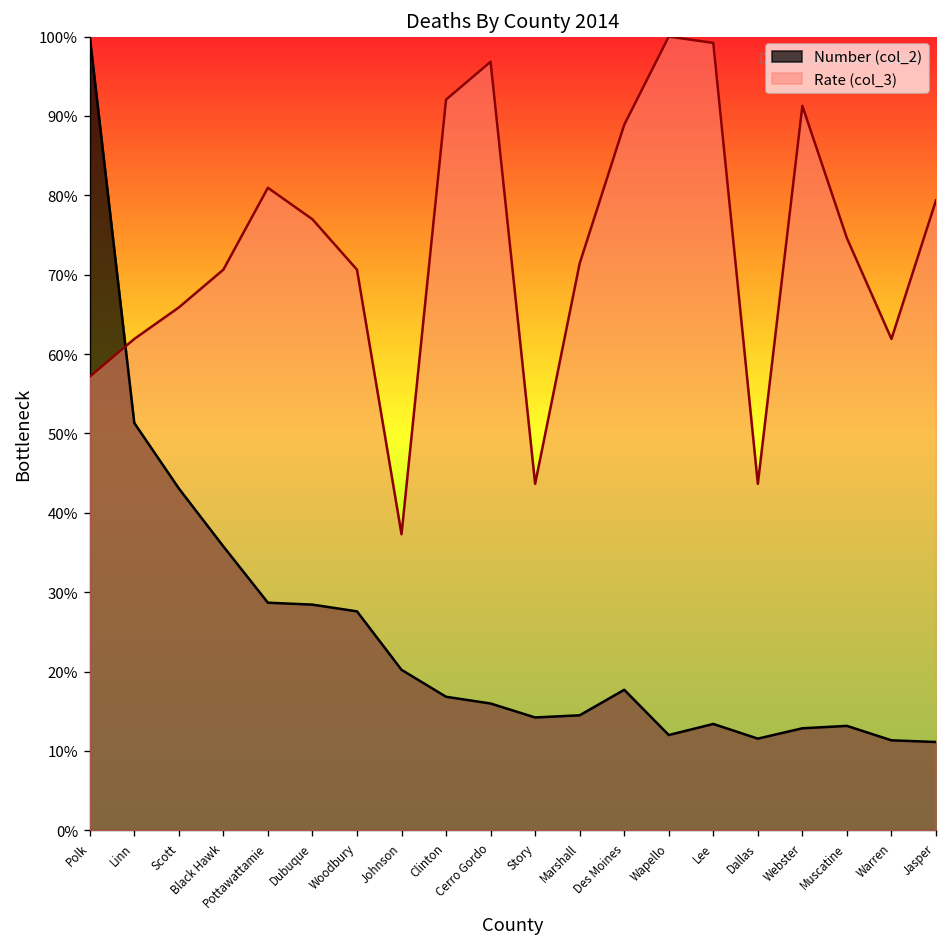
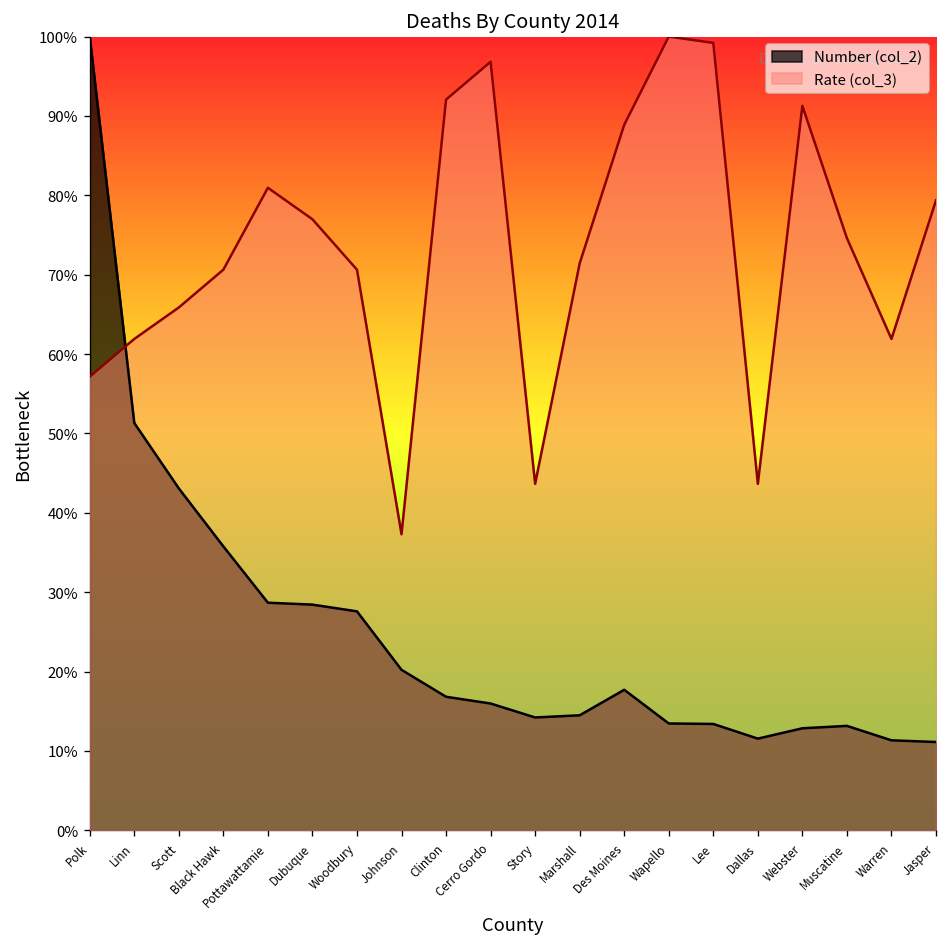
  {
    "Number (col_2)": {
      "Polk": "100%",
      "Linn": "51%",
      "Scott": "43%",
      "Black Hawk": "36%",
      "Pottawattamie": "29%",
      "Dubuque": "28%",
      "Woodbury": "28%",
      "Johnson": "20%",
      "Clinton": "17%",
      "Cerro Gordo": "16%",
      "Story": "14%",
      "Marshall": "14%",
      "Des Moines": "18%",
-     "Wapello": "12%",
+     "Wapello": "13%",
      "Lee": "13%",
      "Dallas": "12%",
      "Webster": "13%",
      "Muscatine": "13%",
      "Warren": "11%",
      "Jasper": "11%"
    },
    "Rate (col_3)": {
      "Polk": "57%",
      "Linn": "62%",
      "Scott": "66%",
      "Black Hawk": "71%",
      "Pottawattamie": "81%",
      "Dubuque": "77%",
      "Woodbury": "71%",
      "Johnson": "37%",
      "Clinton": "92%",
      "Cerro Gordo": "97%",
      "Story": "44%",
      "Marshall": "71%",
      "Des Moines": "89%",
      "Wapello": "100%",
      "Lee": "99%",
      "Dallas": "44%",
      "Webster": "91%",
      "Muscatine": "75%",
      "Warren": "62%",
      "Jasper": "79%"
    }
  }
